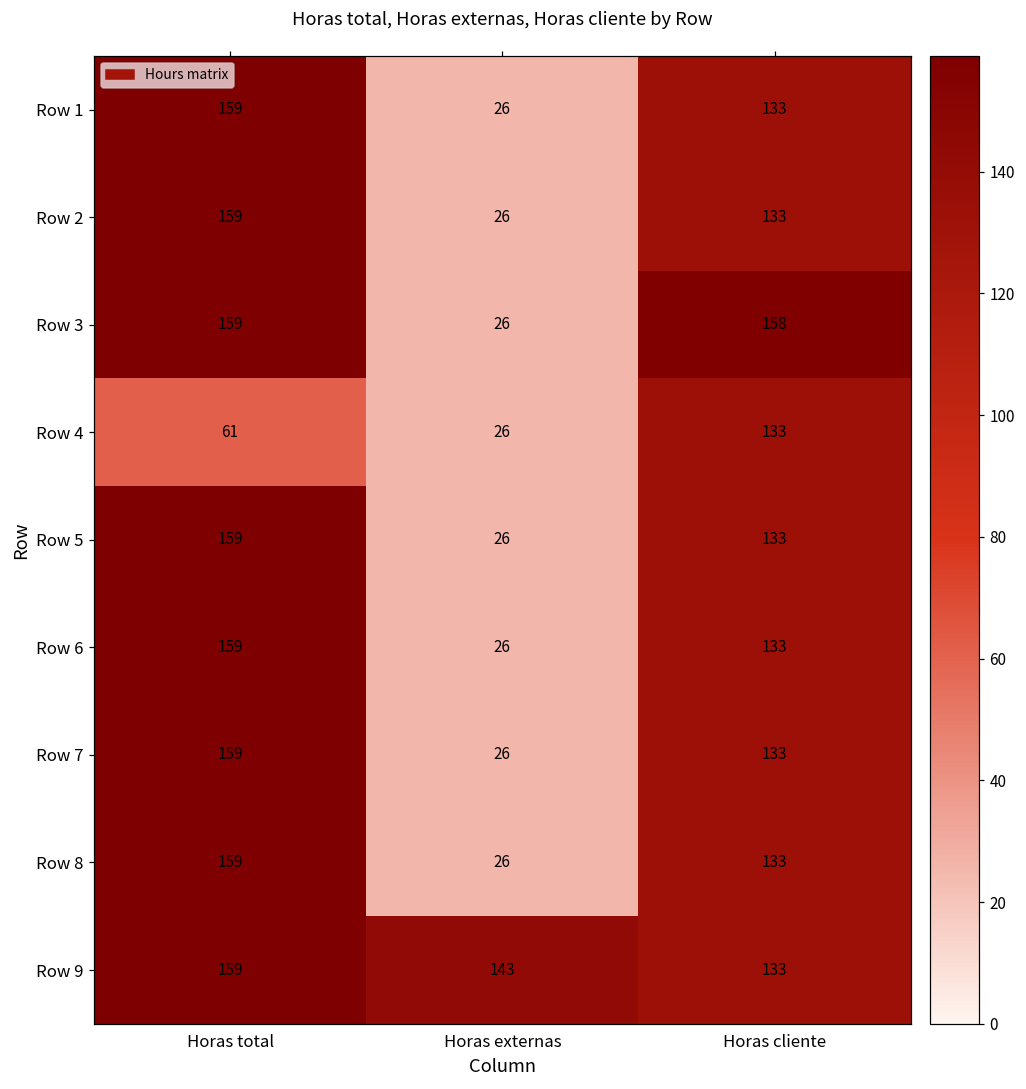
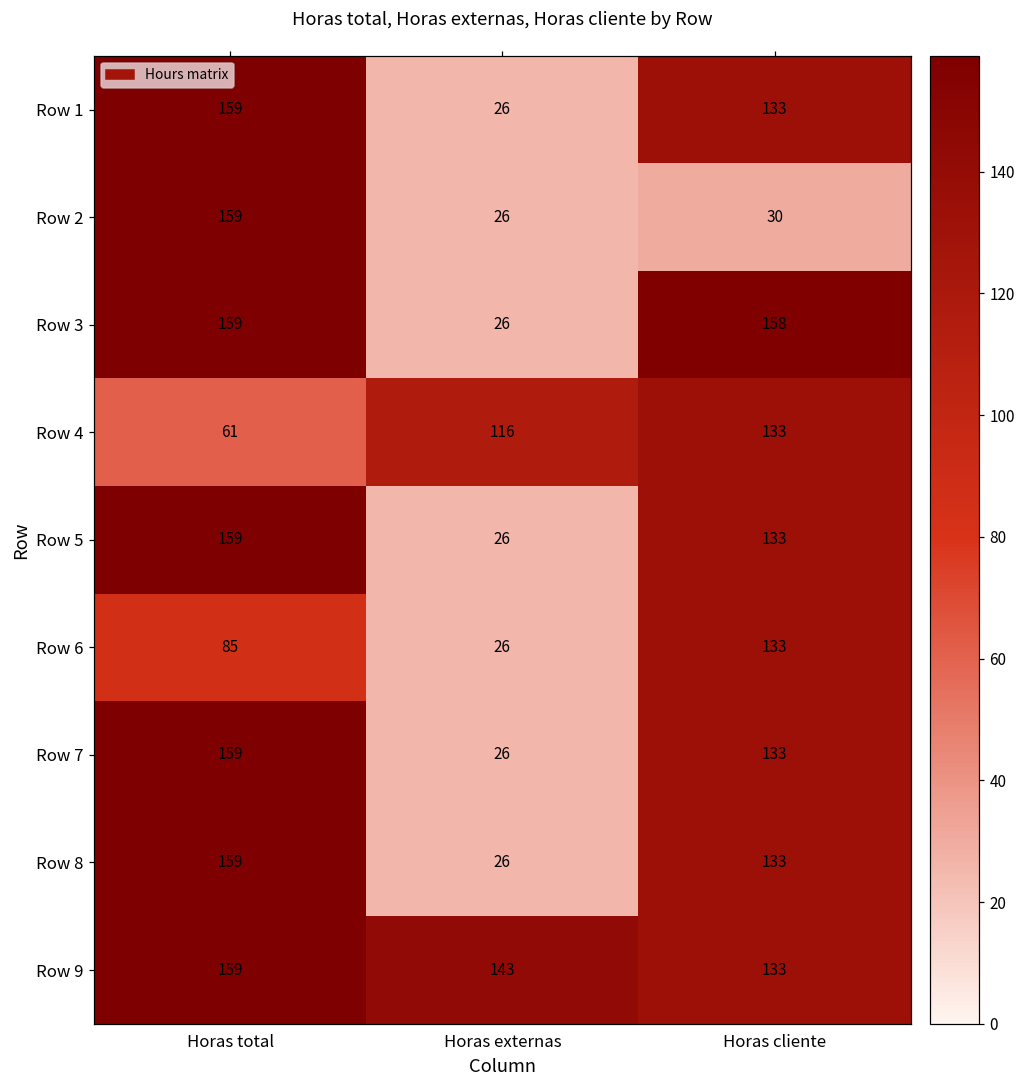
  {
    "Row 1": {
      "Horas total": 159,
      "Horas externas": 26,
      "Horas cliente": 133
    },
    "Row 2": {
      "Horas total": 159,
      "Horas externas": 26,
-     "Horas cliente": 133
+     "Horas cliente": 30
    },
    "Row 3": {
      "Horas total": 159,
      "Horas externas": 26,
      "Horas cliente": 158
    },
    "Row 4": {
      "Horas total": 61,
-     "Horas externas": 26,
+     "Horas externas": 116,
      "Horas cliente": 133
    },
    "Row 5": {
      "Horas total": 159,
      "Horas externas": 26,
      "Horas cliente": 133
    },
    "Row 6": {
-     "Horas total": 159,
+     "Horas total": 85,
      "Horas externas": 26,
      "Horas cliente": 133
    },
    "Row 7": {
      "Horas total": 159,
      "Horas externas": 26,
      "Horas cliente": 133
    },
    "Row 8": {
      "Horas total": 159,
      "Horas externas": 26,
      "Horas cliente": 133
    },
    "Row 9": {
      "Horas total": 159,
      "Horas externas": 143,
      "Horas cliente": 133
    }
  }
